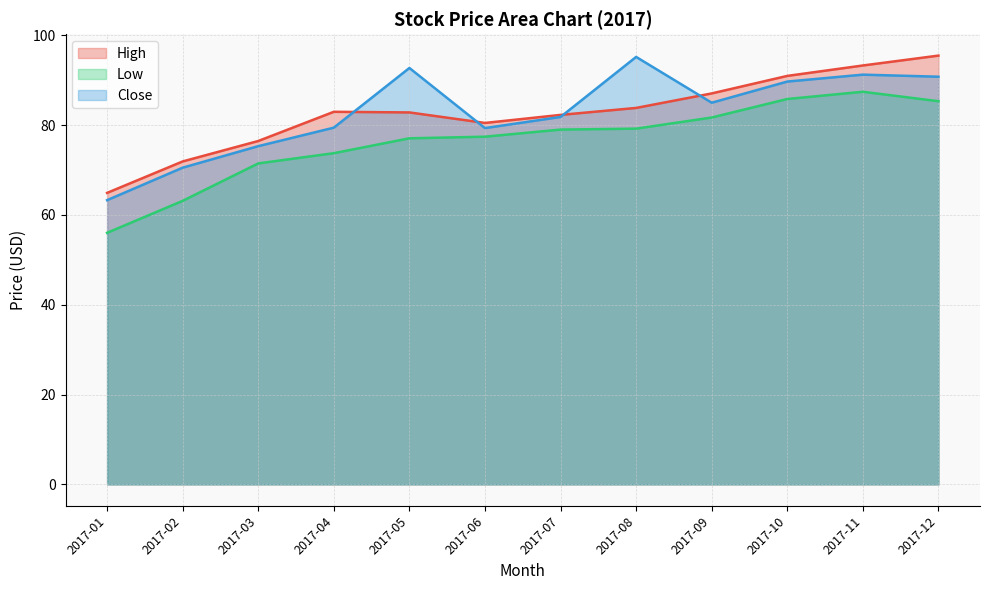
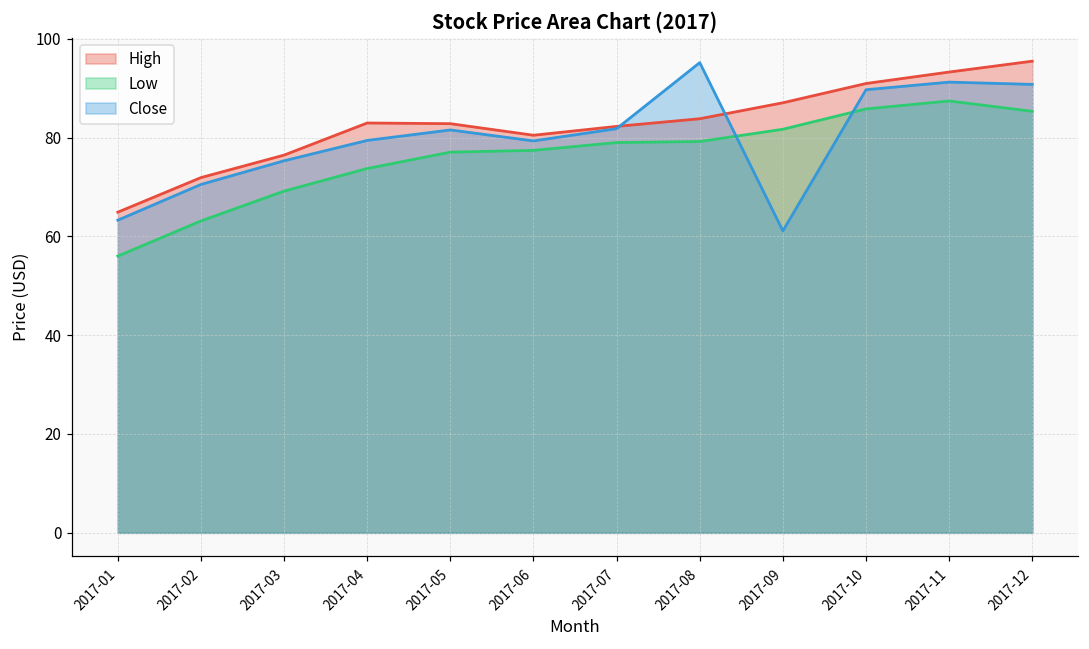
  {
    "High": {
      "2017-01": 65,
      "2017-02": 72,
      "2017-03": 76,
      "2017-04": 83,
      "2017-05": 83,
      "2017-06": 80,
      "2017-08": 84,
      "2017-09": 87,
      "2017-10": 91,
      "2017-11": 93,
      "2017-12": 95
    },
    "Low": {
      "2017-01": 56,
      "2017-02": 63,
-     "2017-03": 71,
+     "2017-03": 69,
      "2017-04": 74,
      "2017-05": 77,
      "2017-06": 77,
      "2017-07": 79,
      "2017-08": 79,
      "2017-09": 82,
      "2017-10": 86,
      "2017-11": 87,
      "2017-12": 85
    },
    "Close": {
      "2017-01": 63,
      "2017-02": 71,
      "2017-03": 75,
      "2017-04": 79,
-     "2017-05": 93,
+     "2017-05": 82,
      "2017-06": 79,
      "2017-08": 95,
-     "2017-09": 85,
+     "2017-09": 61,
      "2017-10": 90,
      "2017-11": 91,
      "2017-12": 91
    }
  }
